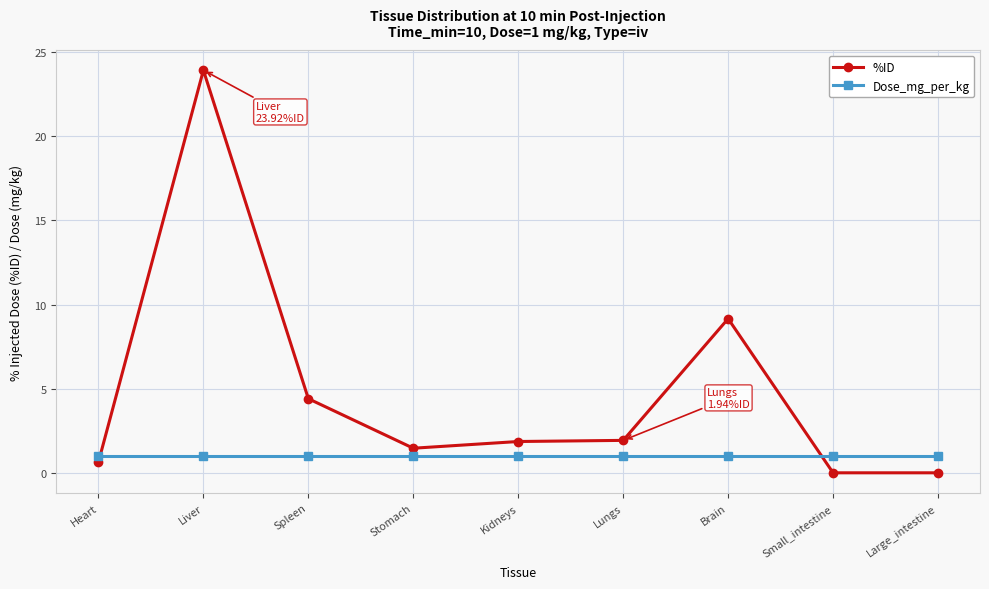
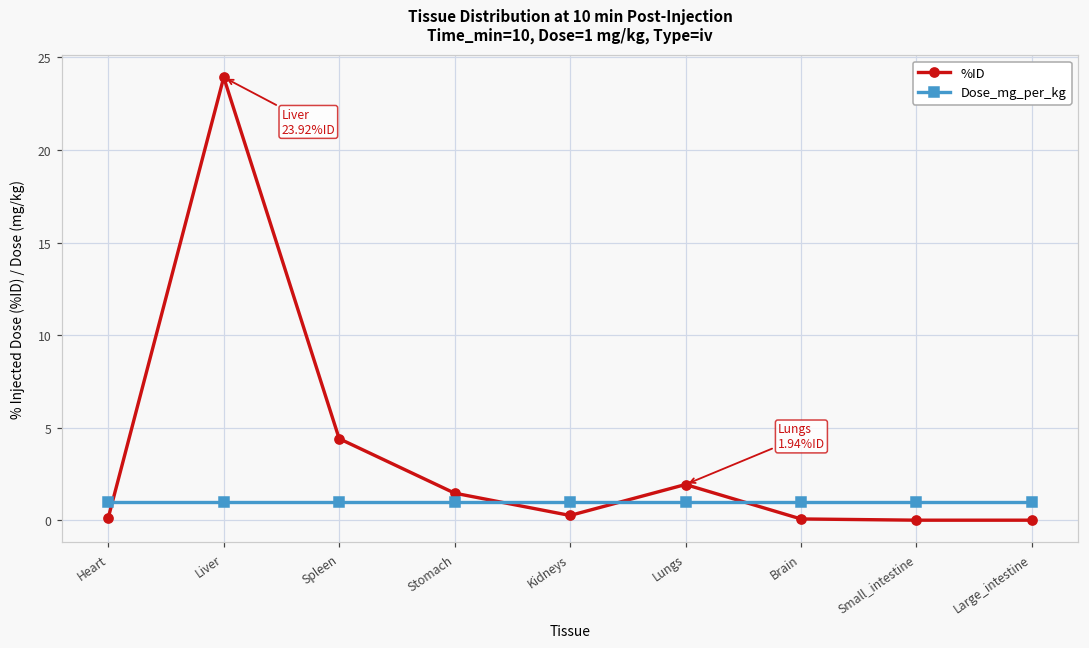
  {
    "%ID": {
-     "Heart": 0.7,
+     "Heart": 0.1,
      "Spleen": 4.4,
      "Stomach": 1.5,
-     "Kidneys": 1.9,
-     "Brain": 9.2,
+     "Kidneys": 0.3,
+     "Brain": 0.1,
      "Small_intestine": 0.0,
      "Large_intestine": 0.0
    },
    "Dose_mg_per_kg": {
      "Heart": 1.0,
      "Liver": 1.0,
      "Spleen": 1.0,
      "Stomach": 1.0,
      "Kidneys": 1.0,
      "Lungs": 1.0,
      "Brain": 1.0,
      "Small_intestine": 1.0,
      "Large_intestine": 1.0
    }
  }
